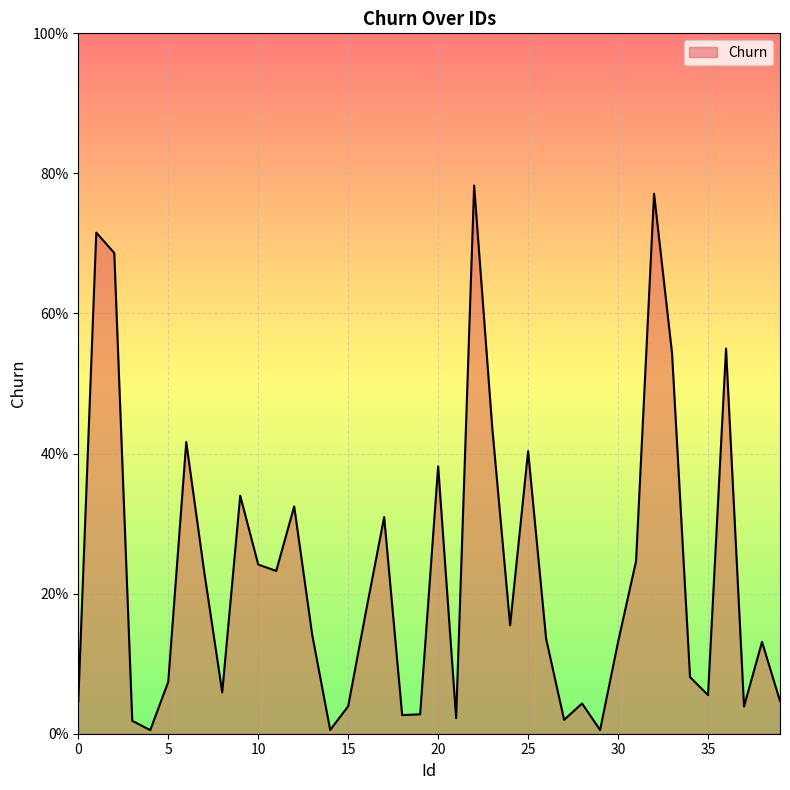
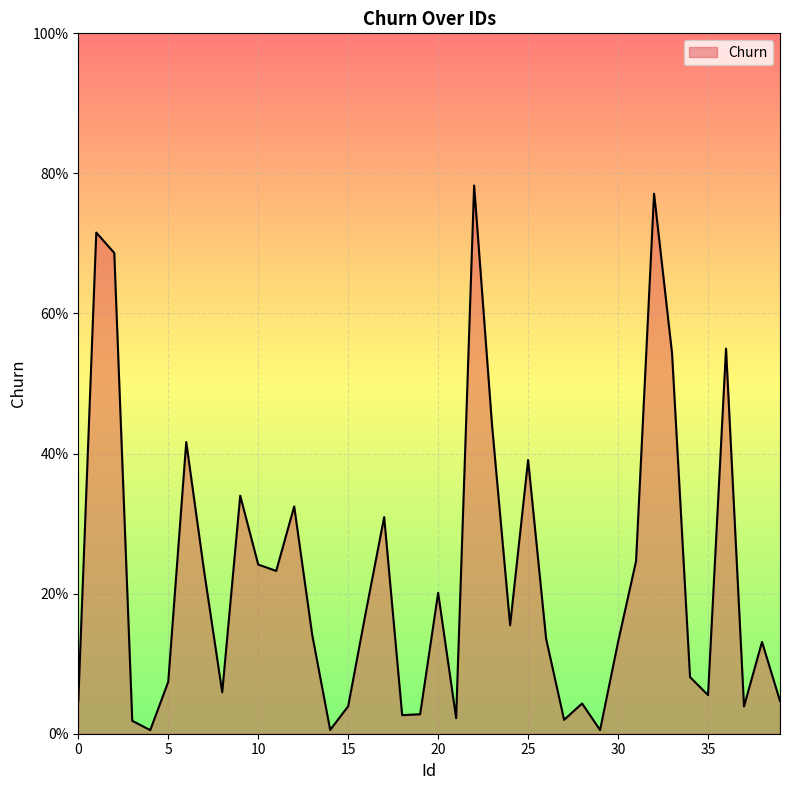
  {
    "0": "5%",
    "5": "7%",
    "10": "24%",
    "15": "4%",
-   "20": "38%",
-   "25": "40%",
+   "20": "20%",
+   "25": "39%",
    "30": "13%",
    "35": "6%"
  }
